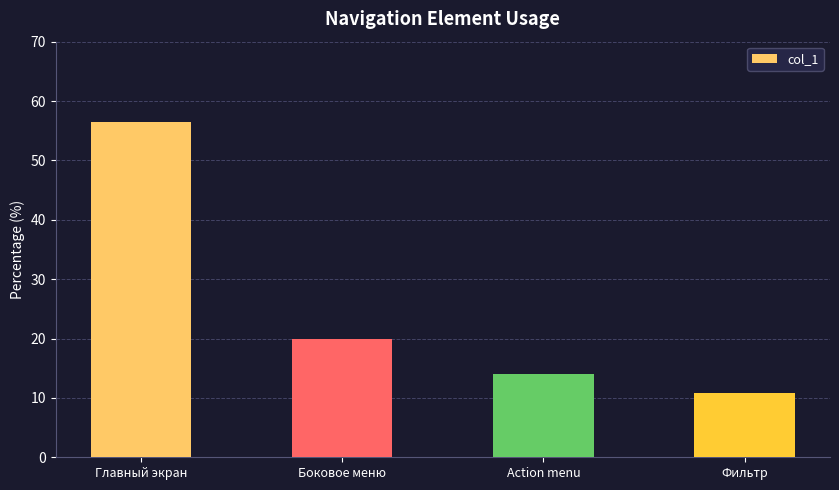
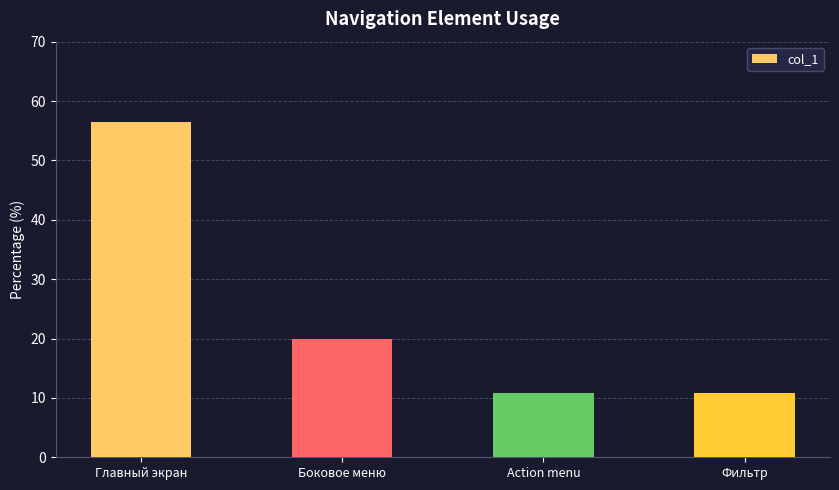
  {
    "Главный экран": 57,
    "Боковое меню": 20,
-   "Action menu": 14,
+   "Action menu": 11,
    "Фильтр": 11
  }
